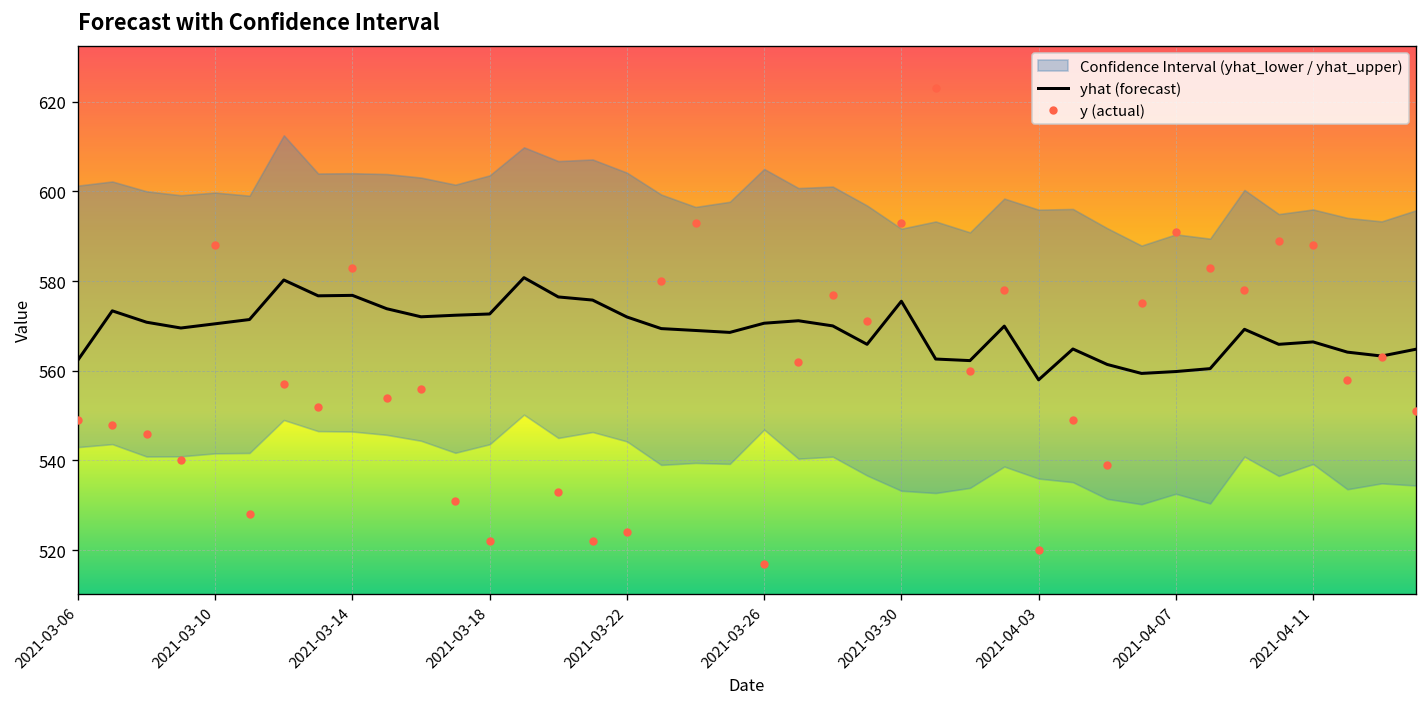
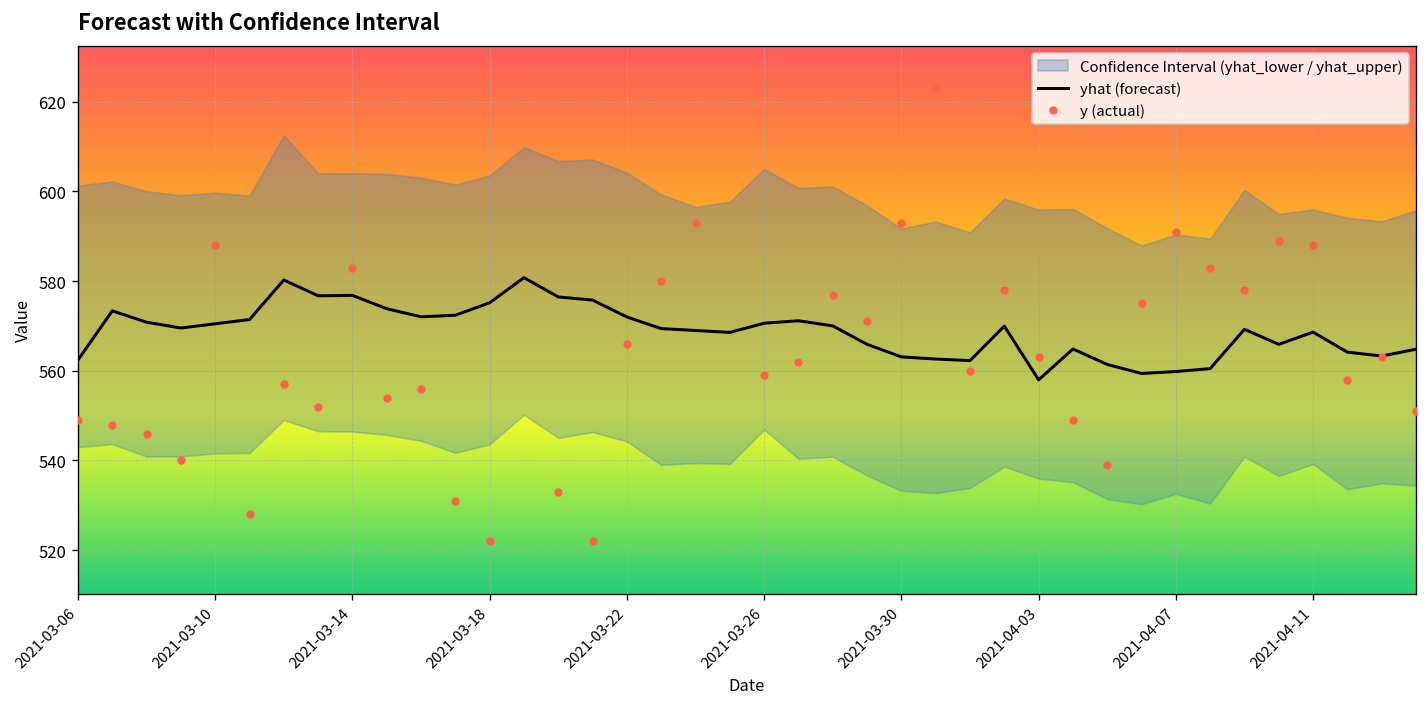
  {
    "yhat (forecast)": {
      "2021-03-06": 562,
      "2021-03-10": 570,
      "2021-03-14": 577,
-     "2021-03-18": 573,
+     "2021-03-18": 575,
      "2021-03-22": 572,
      "2021-03-26": 571,
-     "2021-03-30": 576,
+     "2021-03-30": 563,
      "2021-04-03": 558,
      "2021-04-07": 560,
-     "2021-04-11": 566
+     "2021-04-11": 569
    },
    "y (actual)": {
      "2021-03-06": 549,
      "2021-03-10": 588,
      "2021-03-14": 583,
      "2021-03-18": 522,
-     "2021-03-22": 524,
-     "2021-03-26": 517,
+     "2021-03-22": 566,
+     "2021-03-26": 559,
      "2021-03-30": 593,
-     "2021-04-03": 520,
+     "2021-04-03": 563,
      "2021-04-11": 588
    }
  }
